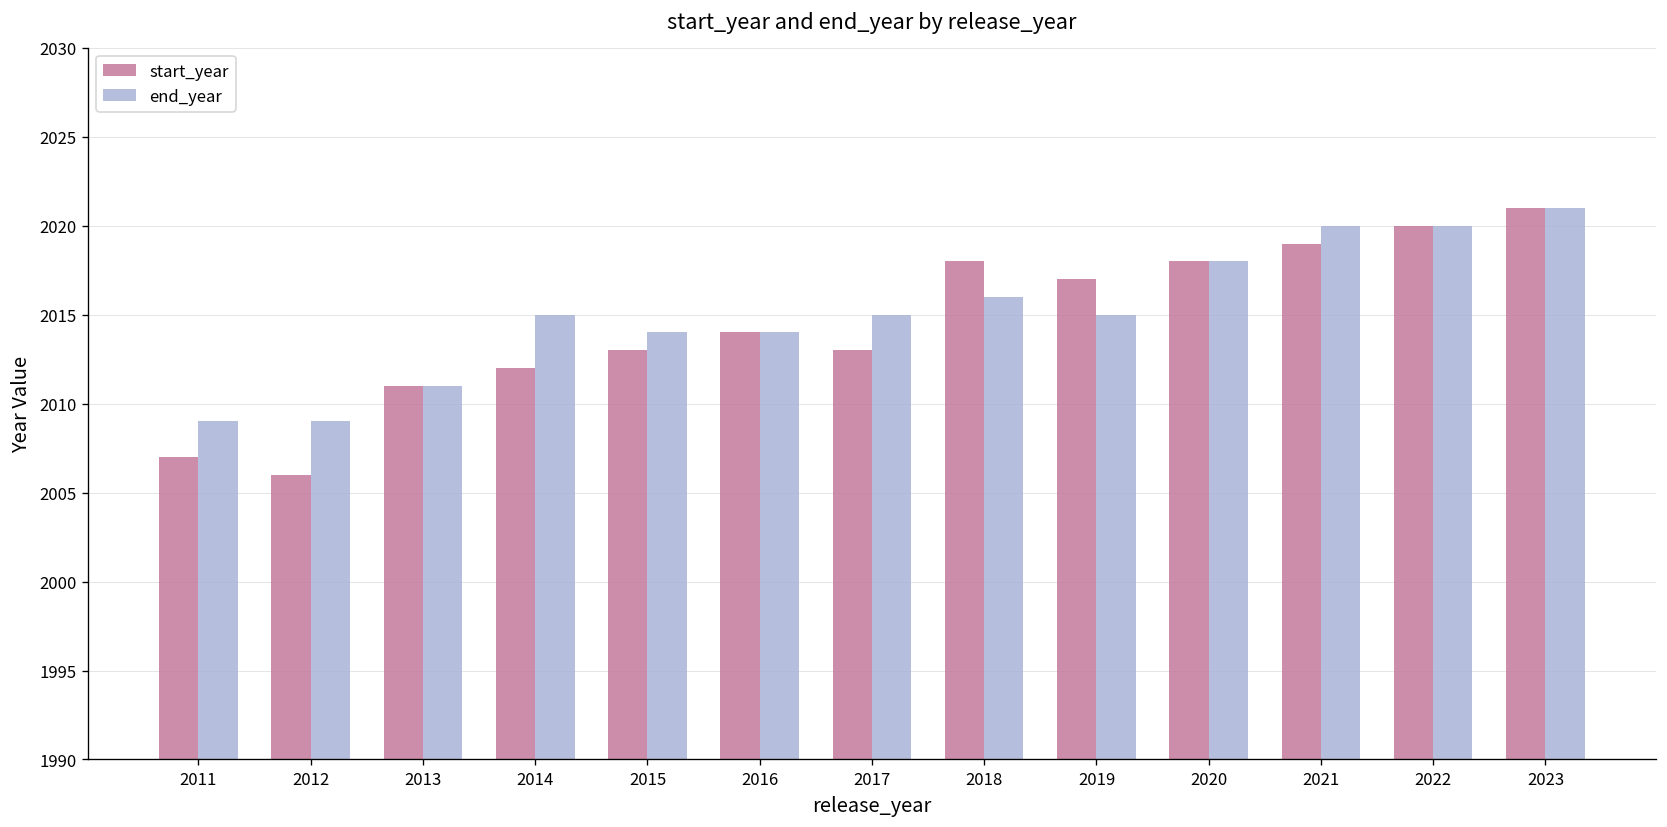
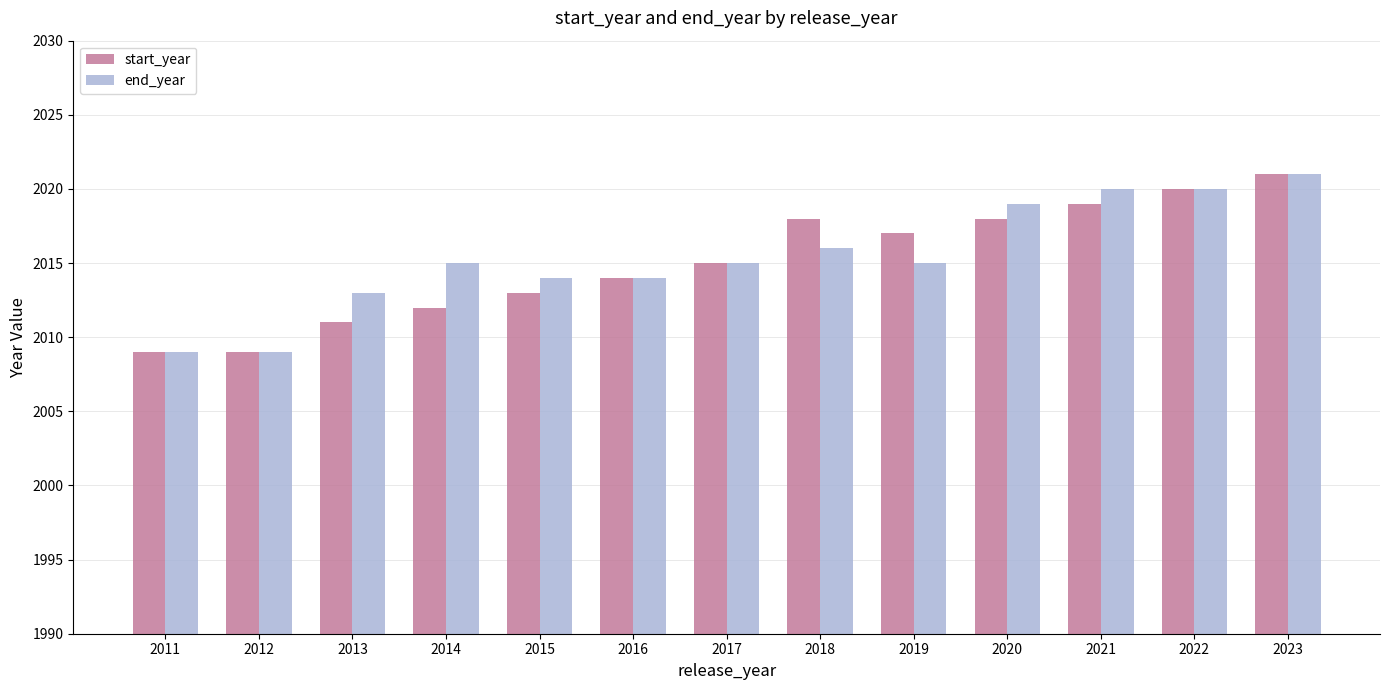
  {
    "start_year": {
-     "2011": 2007,
-     "2012": 2006,
+     "2011": 2009,
+     "2012": 2009,
      "2013": 2011,
      "2014": 2012,
      "2015": 2013,
      "2016": 2014,
-     "2017": 2013,
+     "2017": 2015,
      "2018": 2018,
      "2019": 2017,
      "2020": 2018,
      "2021": 2019,
      "2022": 2020,
      "2023": 2021
    },
    "end_year": {
      "2011": 2009,
      "2012": 2009,
-     "2013": 2011,
+     "2013": 2013,
      "2014": 2015,
      "2015": 2014,
      "2016": 2014,
      "2017": 2015,
      "2018": 2016,
      "2019": 2015,
-     "2020": 2018,
+     "2020": 2019,
      "2021": 2020,
      "2022": 2020,
      "2023": 2021
    }
  }
